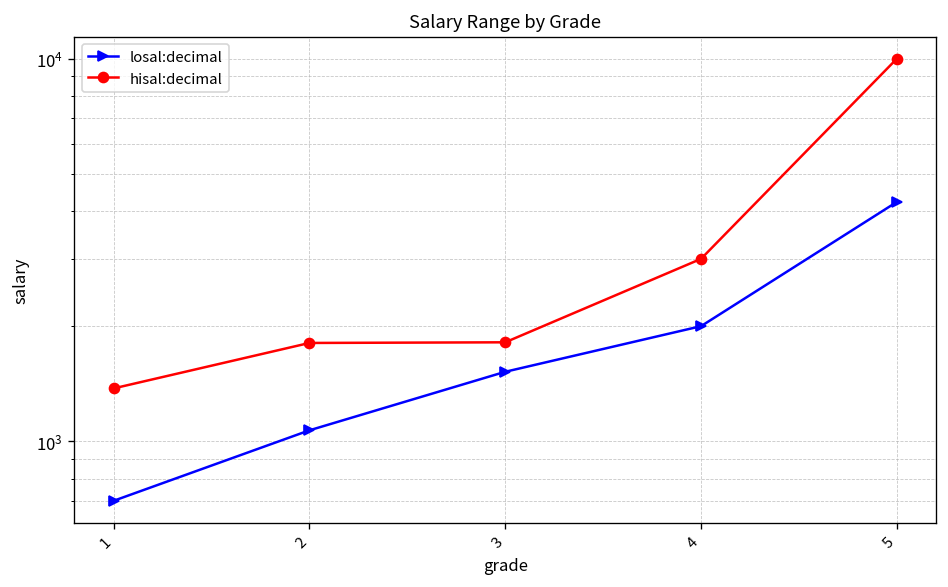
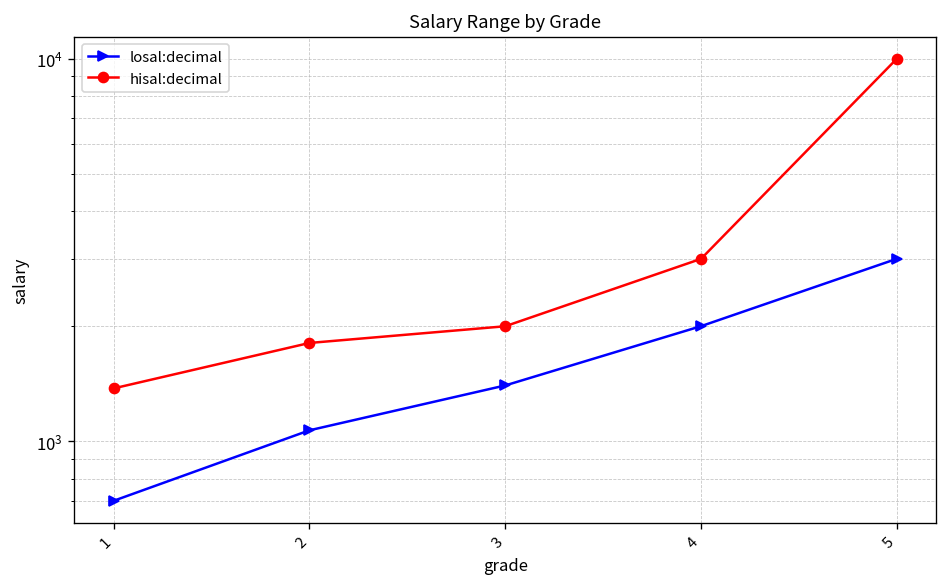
  {
    "losal:decimal": {
      "1": 700,
      "2": 1070,
-     "3": 1500,
+     "3": 1400,
      "4": 2000,
-     "5": 4200
+     "5": 3000
    },
    "hisal:decimal": {
      "1": 1380,
      "2": 1800,
-     "3": 1800,
+     "3": 2000,
      "4": 3000,
      "5": 10000
    }
  }
